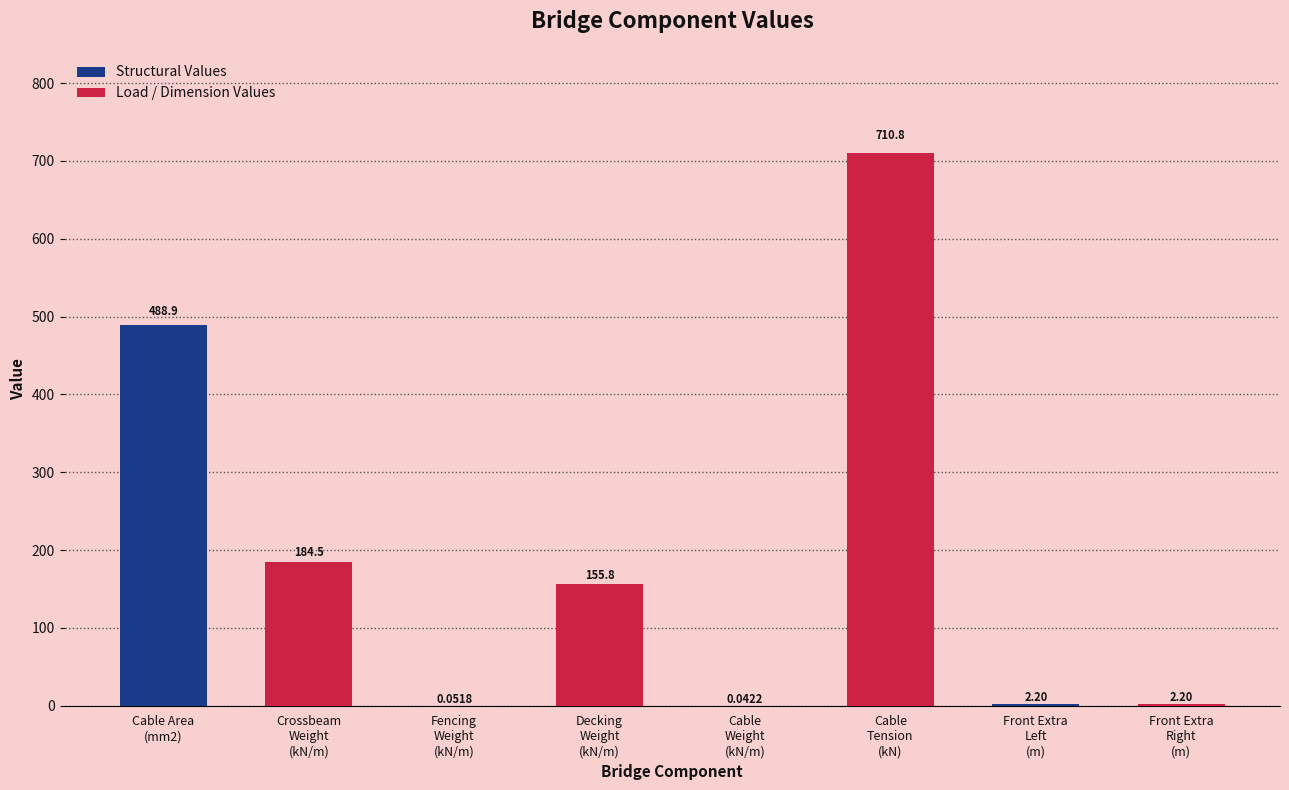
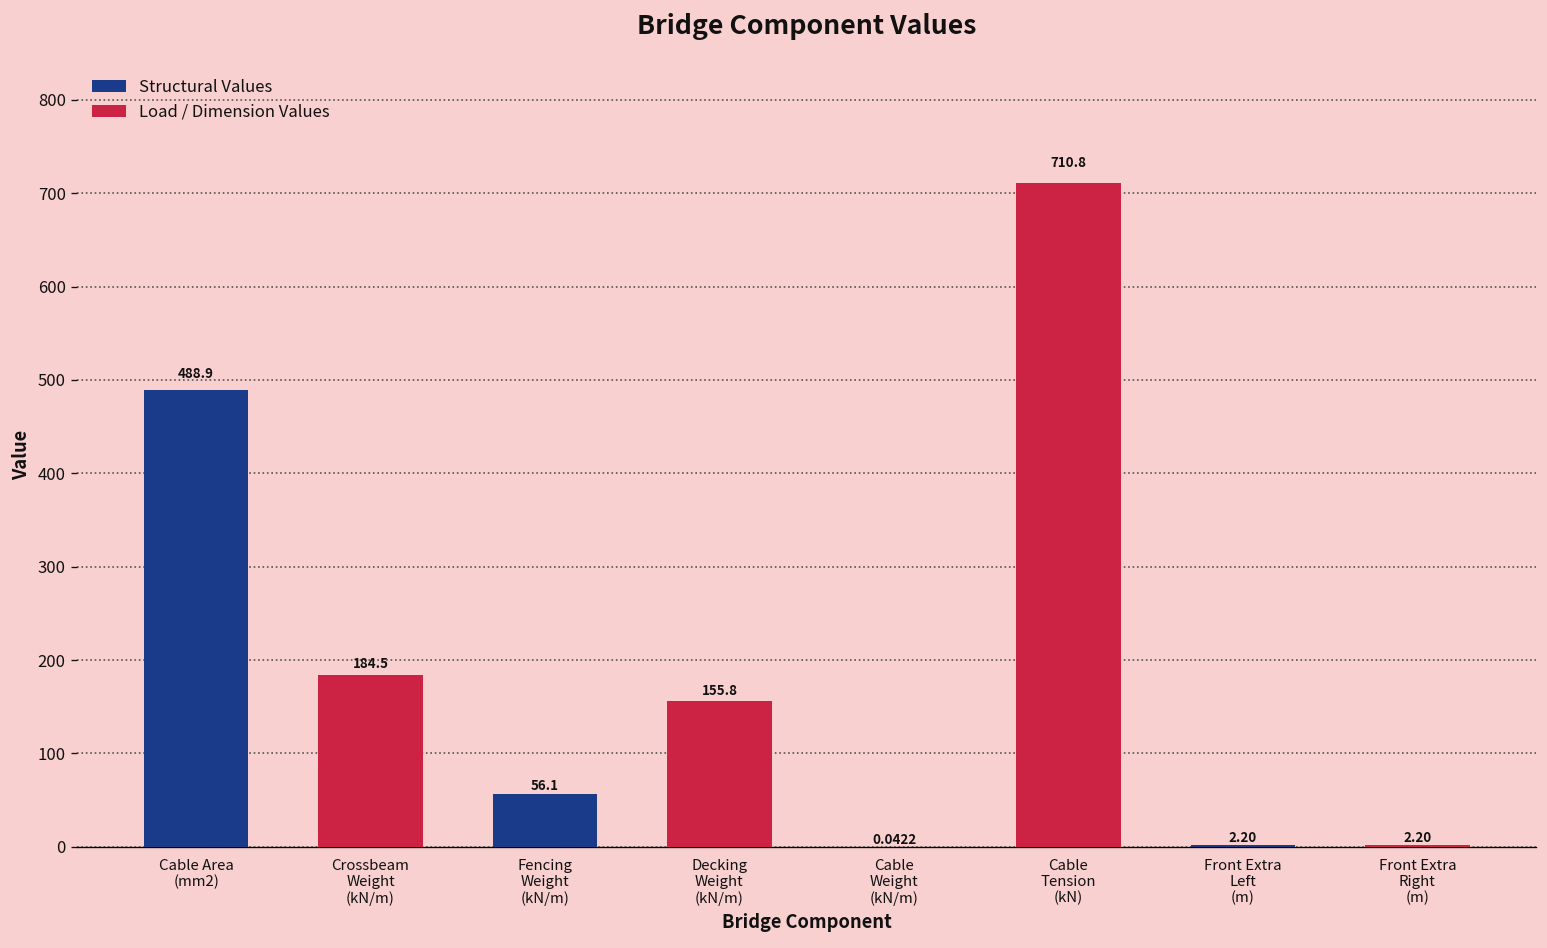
  {
    "Structural Values": {
      "Cable Area (mm2)": 488.9,
-     "Fencing Weight (kN/m)": 0.0518,
+     "Fencing Weight (kN/m)": 56.1,
      "Cable Weight (kN/m)": 0.0422,
      "Front Extra Left (m)": 2.20
    },
    "Load / Dimension Values": {
      "Crossbeam Weight (kN/m)": 184.5,
      "Decking Weight (kN/m)": 155.8,
      "Cable Tension (kN)": 710.8,
      "Front Extra Right (m)": 2.20
    }
  }
